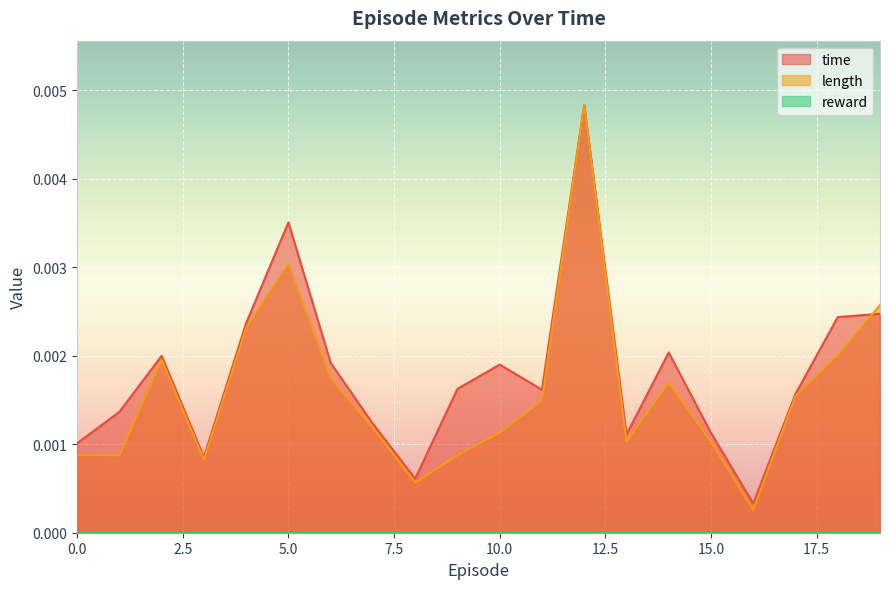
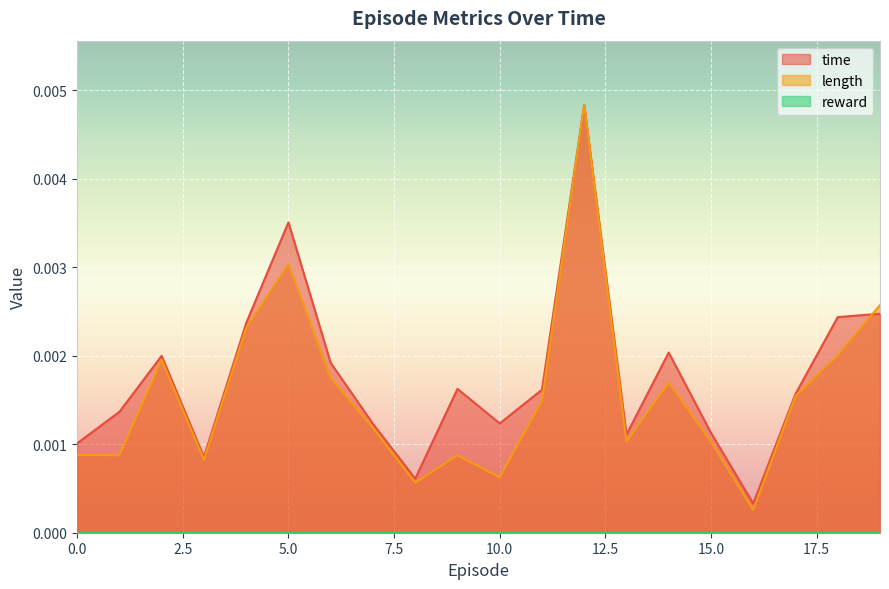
  {
    "time": {
      "0.0": 0.0010,
      "5.0": 0.0035,
-     "10.0": 0.0019,
+     "10.0": 0.0012,
      "15.0": 0.0011
    },
    "length": {
      "0.0": 0.0009,
      "5.0": 0.0030,
-     "10.0": 0.0011,
+     "10.0": 0.0006,
      "15.0": 0.0010
    },
    "reward": {
      "0.0": 0.0000,
      "5.0": 0.0000,
      "10.0": 0.0000,
      "15.0": 0.0000
    }
  }
